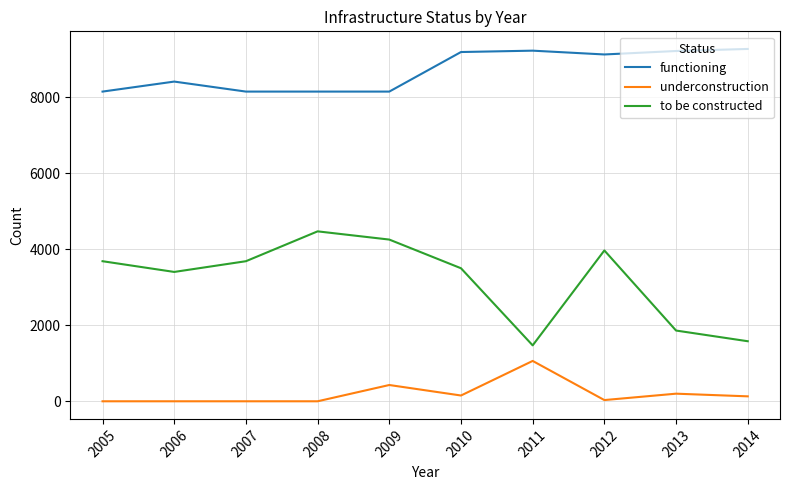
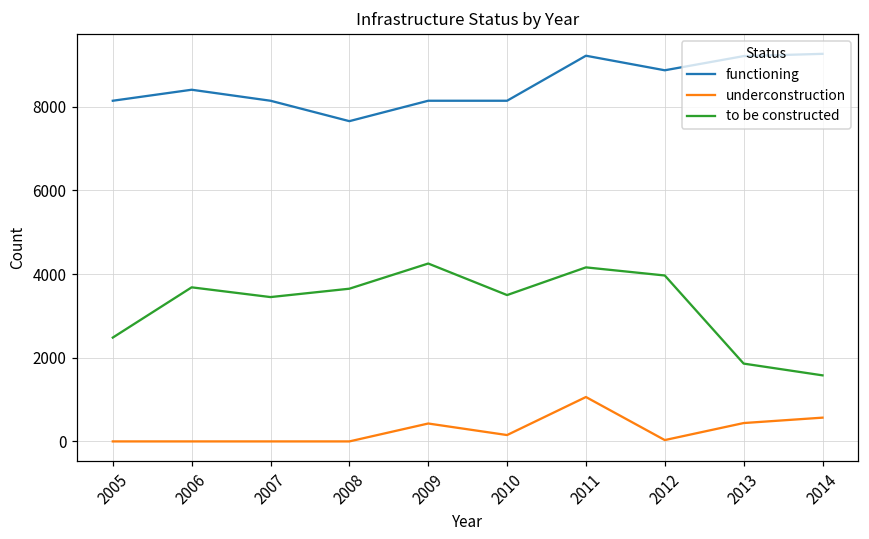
  {
    "functioning": {
      "2005": 8100,
      "2006": 8400,
      "2007": 8100,
-     "2008": 8100,
+     "2008": 7700,
      "2009": 8100,
-     "2010": 9200,
+     "2010": 8100,
      "2011": 9200,
-     "2012": 9100
+     "2012": 8900
    },
    "underconstruction": {
      "2005": 0,
      "2006": 0,
      "2007": 0,
      "2008": 0,
      "2009": 400,
      "2010": 200,
      "2011": 1100,
      "2012": 0,
-     "2013": 200,
-     "2014": 100
+     "2013": 400,
+     "2014": 600
    },
    "to be constructed": {
-     "2005": 3700,
-     "2006": 3400,
-     "2007": 3700,
-     "2008": 4500,
+     "2005": 2500,
+     "2006": 3700,
+     "2007": 3500,
+     "2008": 3700,
      "2009": 4300,
      "2010": 3500,
-     "2011": 1500,
+     "2011": 4200,
      "2012": 4000,
      "2013": 1900,
      "2014": 1600
    }
  }
